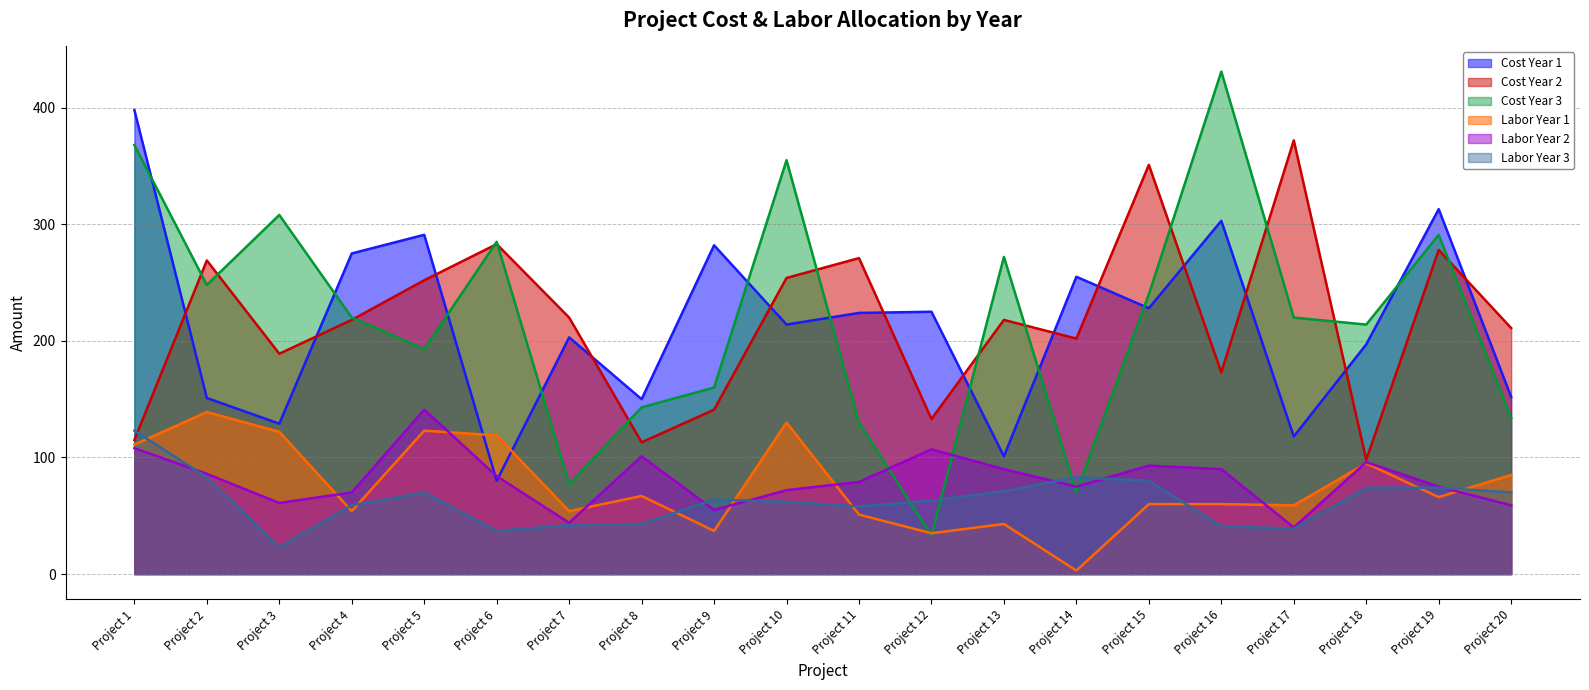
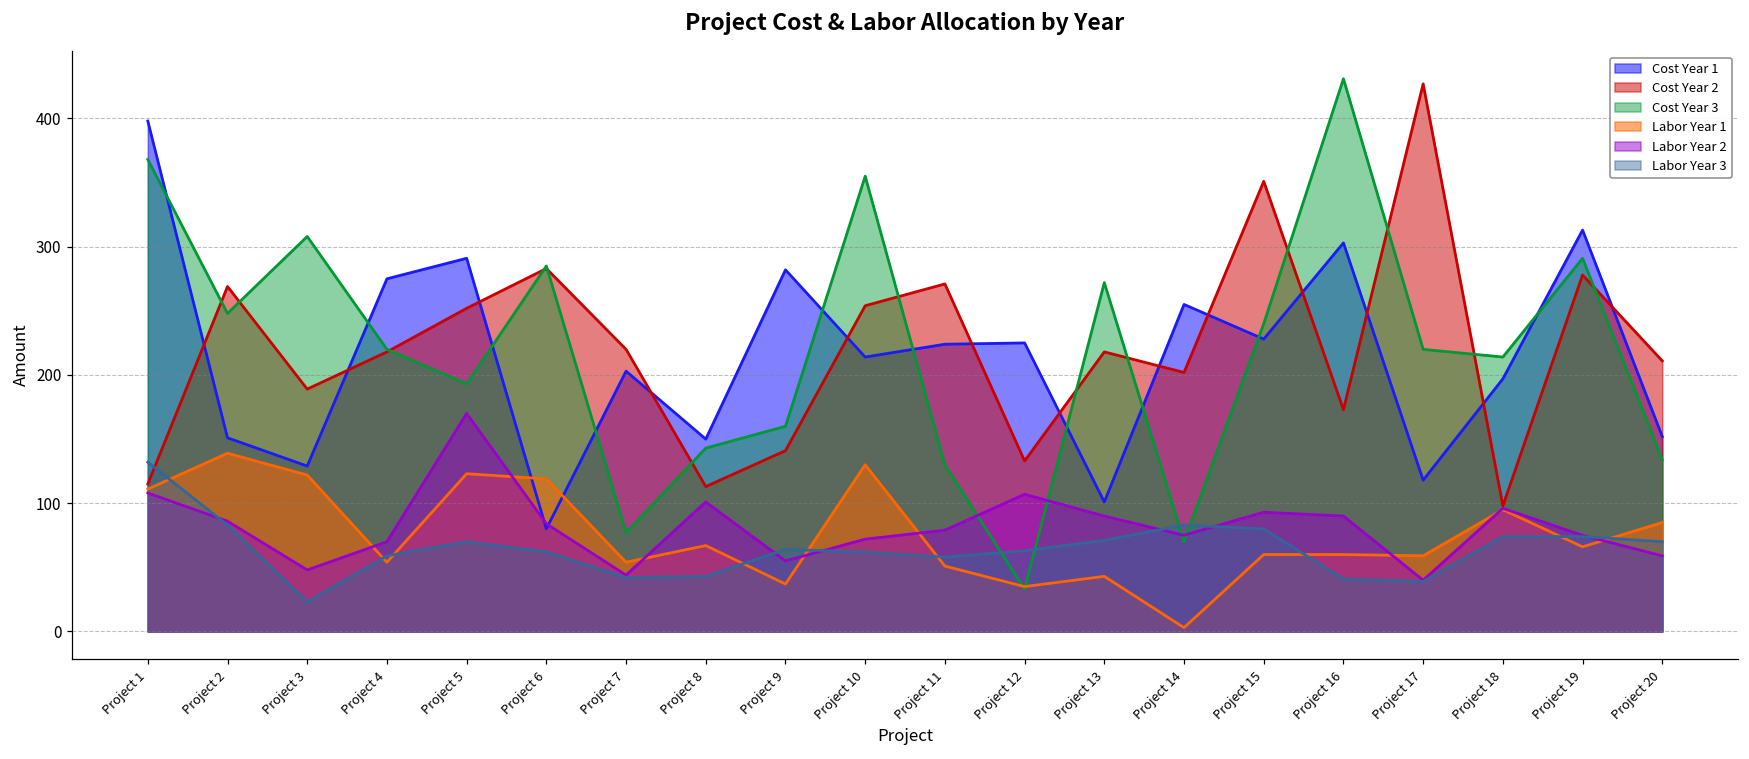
  {
    "Cost Year 1": {
      "Project 1": 398,
      "Project 2": 151,
      "Project 3": 129,
      "Project 4": 275,
      "Project 5": 291,
      "Project 6": 80,
      "Project 7": 203,
      "Project 8": 150,
      "Project 9": 282,
      "Project 10": 214,
      "Project 11": 224,
      "Project 12": 225,
      "Project 13": 101,
      "Project 14": 255,
      "Project 15": 228,
      "Project 16": 303,
      "Project 17": 118,
      "Project 18": 197,
      "Project 19": 313,
      "Project 20": 152
    },
    "Cost Year 2": {
      "Project 1": 115,
      "Project 2": 269,
      "Project 3": 189,
      "Project 5": 252,
      "Project 7": 220,
      "Project 8": 113,
      "Project 9": 141,
      "Project 10": 254,
      "Project 11": 271,
      "Project 12": 133,
      "Project 13": 218,
      "Project 14": 202,
      "Project 15": 351,
      "Project 16": 173,
-     "Project 17": 372,
+     "Project 17": 427,
      "Project 19": 278,
      "Project 20": 211
    },
    "Cost Year 3": {
      "Project 1": 368,
      "Project 2": 248,
      "Project 3": 308,
      "Project 5": 193,
      "Project 7": 77,
      "Project 8": 143,
      "Project 9": 160,
      "Project 10": 355,
      "Project 11": 130,
      "Project 13": 272,
      "Project 14": 70,
      "Project 15": 240,
      "Project 16": 431,
      "Project 17": 220,
      "Project 18": 214,
      "Project 19": 291,
      "Project 20": 134
    },
    "Labor Year 1": {
      "Project 1": 111,
      "Project 2": 139,
      "Project 3": 122,
      "Project 4": 54,
      "Project 5": 123,
      "Project 6": 119,
      "Project 7": 54,
      "Project 8": 67,
      "Project 9": 37,
      "Project 10": 130,
      "Project 11": 51,
      "Project 13": 43,
      "Project 14": 3,
      "Project 15": 60,
      "Project 16": 60,
      "Project 17": 59,
      "Project 19": 66,
      "Project 20": 85
    },
    "Labor Year 2": {
      "Project 1": 108,
      "Project 2": 86,
-     "Project 3": 61,
+     "Project 3": 48,
      "Project 4": 70,
-     "Project 5": 141,
+     "Project 5": 170,
      "Project 6": 84,
      "Project 8": 101,
      "Project 9": 55,
      "Project 10": 72,
      "Project 11": 79,
      "Project 12": 107,
      "Project 13": 90,
      "Project 14": 75,
      "Project 15": 93,
      "Project 16": 90,
      "Project 20": 59
    },
    "Labor Year 3": {
-     "Project 1": 123,
+     "Project 1": 132,
      "Project 2": 83,
      "Project 3": 23,
      "Project 4": 59,
      "Project 5": 70,
-     "Project 6": 37,
+     "Project 6": 62,
      "Project 8": 43,
      "Project 9": 64,
      "Project 10": 62,
      "Project 11": 58,
      "Project 12": 63,
      "Project 13": 71,
      "Project 14": 83,
      "Project 15": 80,
      "Project 16": 41,
      "Project 18": 74,
      "Project 20": 70
    }
  }
